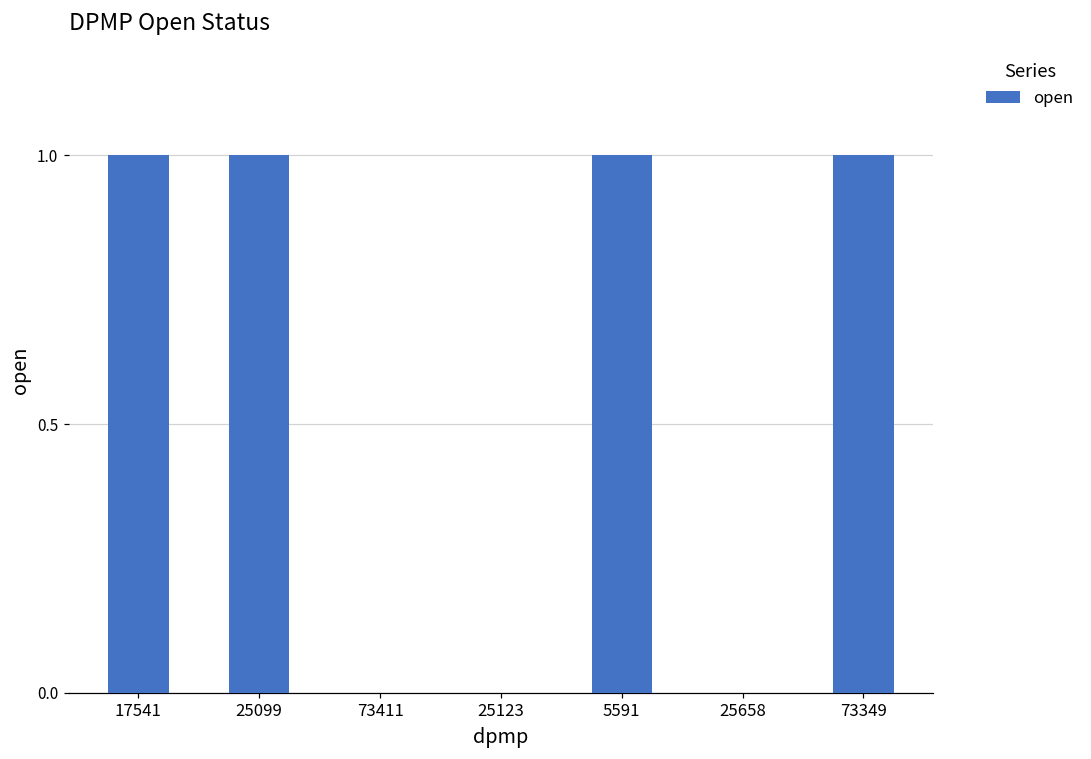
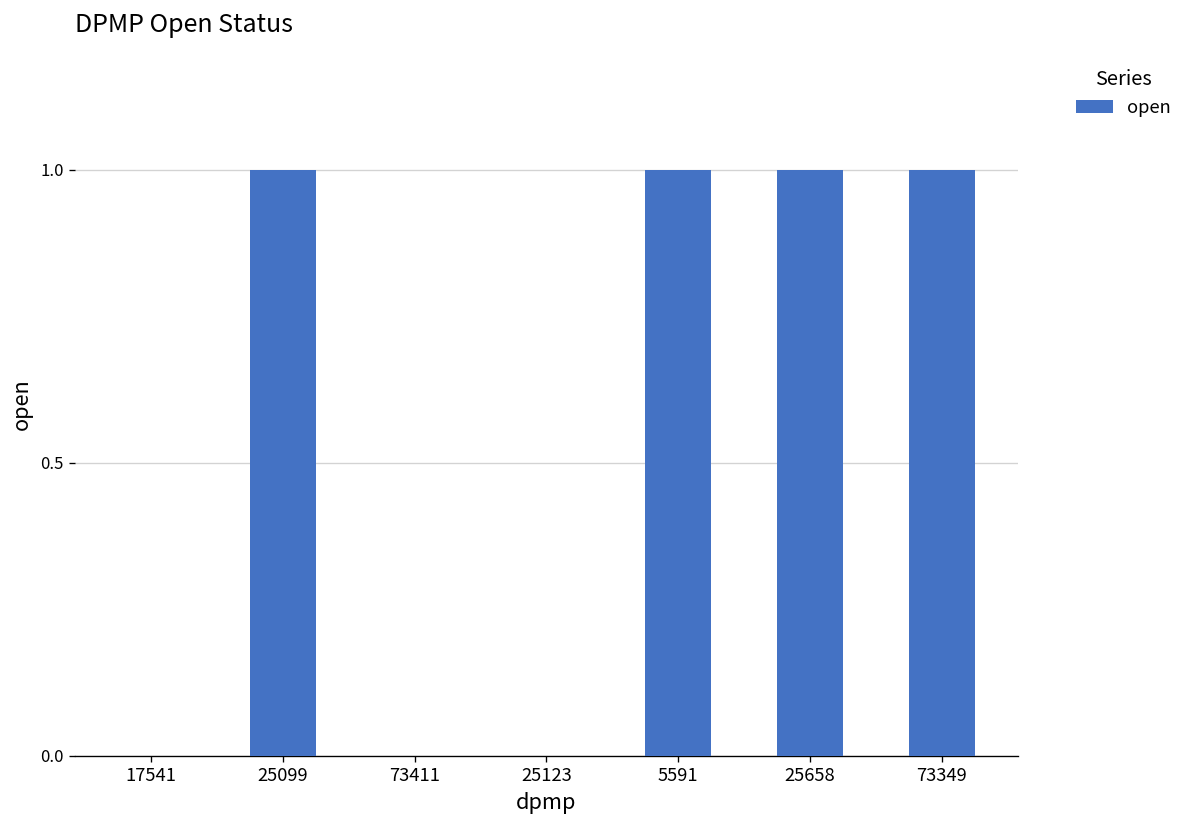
  {
-   "17541": 1,
+   "17541": 0,
    "25099": 1,
    "73411": 0,
    "25123": 0,
    "5591": 1,
-   "25658": 0,
+   "25658": 1,
    "73349": 1
  }
